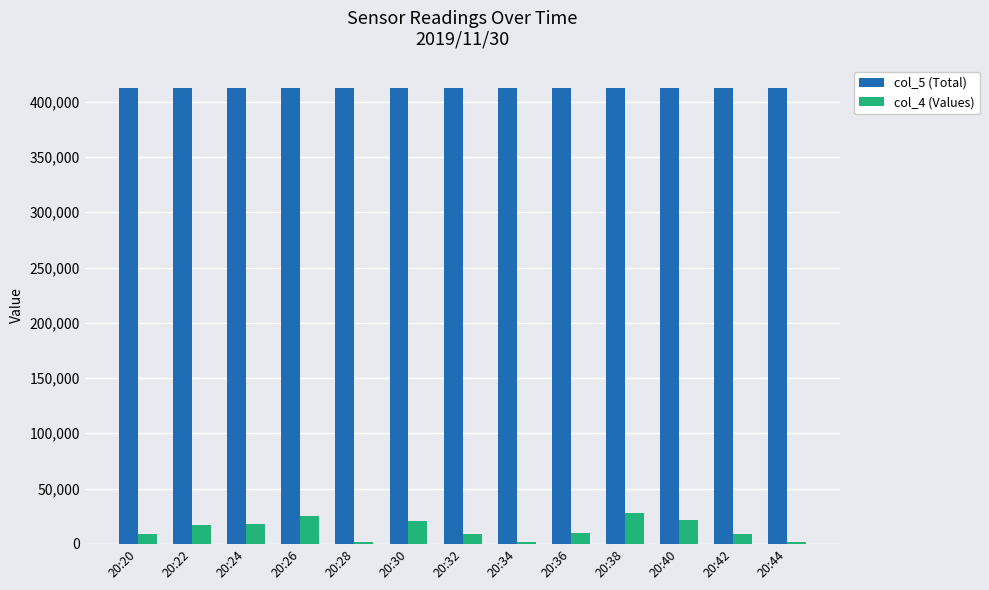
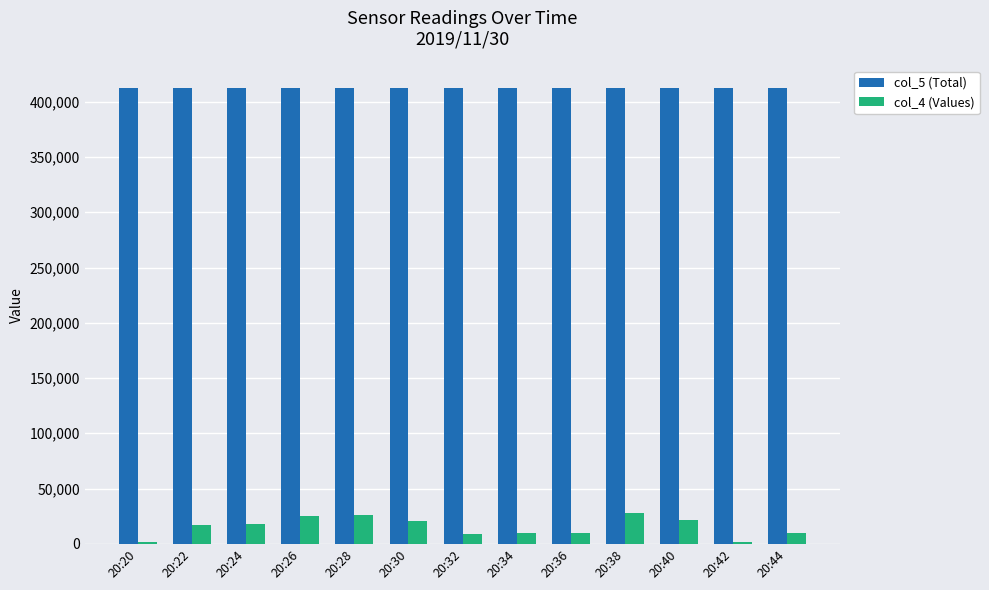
  {
    "col_5 (Total)": {
      "20:20": "412,000",
      "20:22": "412,000",
      "20:24": "412,000",
      "20:26": "412,000",
      "20:28": "412,000",
      "20:30": "412,000",
      "20:32": "412,000",
      "20:34": "412,000",
      "20:36": "412,000",
      "20:38": "412,000",
      "20:40": "412,000",
      "20:42": "412,000",
      "20:44": "412,000"
    },
    "col_4 (Values)": {
-     "20:20": "9,000",
+     "20:20": "1,000",
      "20:22": "17,000",
      "20:24": "18,000",
      "20:26": "25,000",
-     "20:28": "1,000",
+     "20:28": "26,000",
      "20:30": "20,000",
      "20:32": "9,000",
-     "20:34": "1,000",
+     "20:34": "10,000",
      "20:36": "10,000",
      "20:38": "28,000",
      "20:40": "22,000",
-     "20:42": "9,000",
-     "20:44": "1,000"
+     "20:42": "1,000",
+     "20:44": "9,000"
    }
  }
